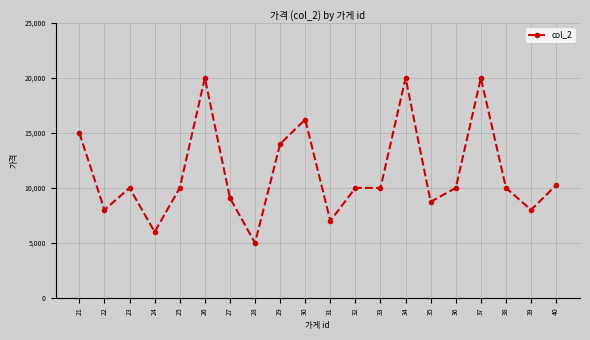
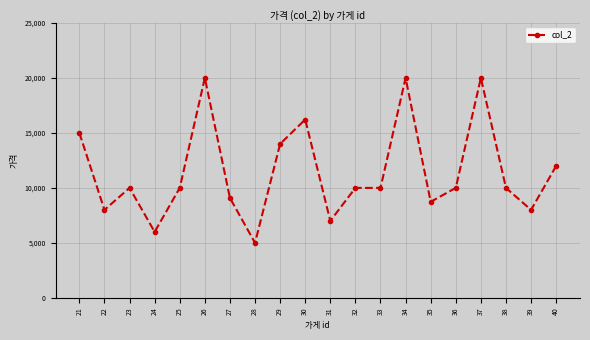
  {
    "21": "15,000",
    "22": "8,000",
    "23": "10,000",
    "24": "6,000",
    "25": "10,000",
    "26": "20,000",
    "27": "9,100",
    "28": "5,000",
    "29": "14,000",
    "30": "16,200",
    "31": "7,000",
    "32": "10,000",
    "33": "10,000",
    "34": "20,000",
    "35": "8,700",
    "36": "10,000",
    "37": "20,000",
    "38": "10,000",
    "39": "8,000",
-   "40": "10,300"
+   "40": "12,000"
  }
